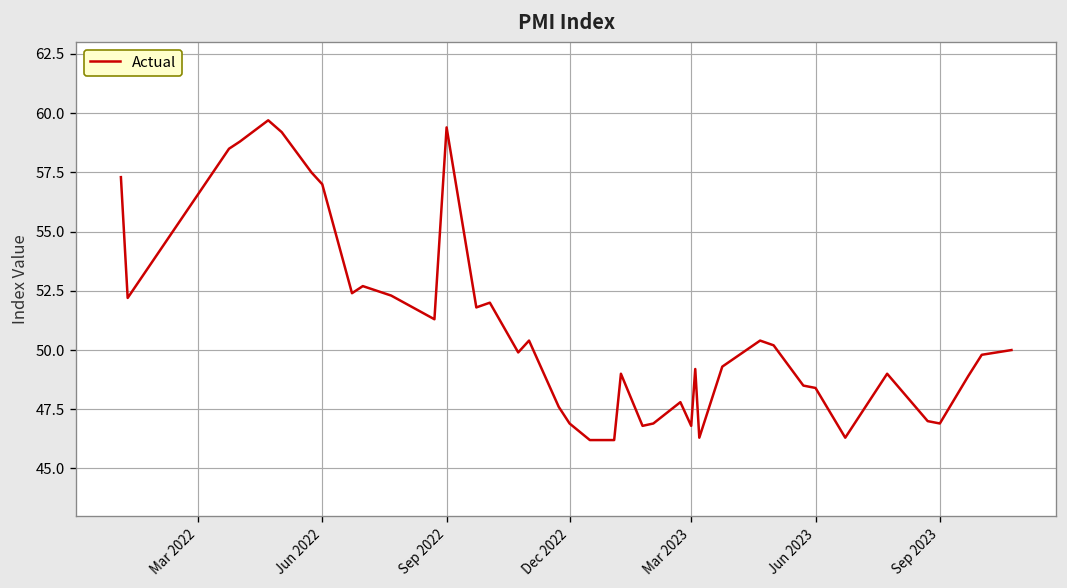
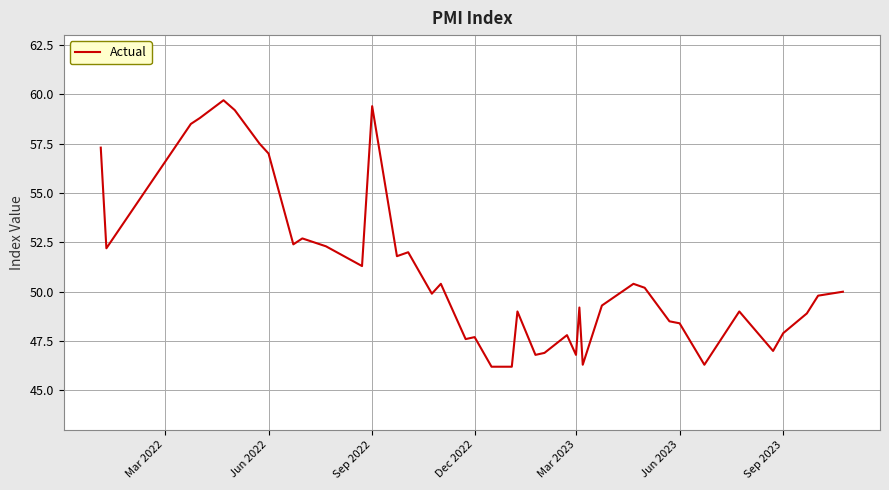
  {
    "Jun 2022": 57.0,
    "Sep 2022": 59.4,
-   "Dec 2022": 46.9,
+   "Dec 2022": 47.7,
    "Mar 2023": 46.8,
    "Jun 2023": 48.4,
-   "Sep 2023": 46.9
+   "Sep 2023": 47.9
  }
